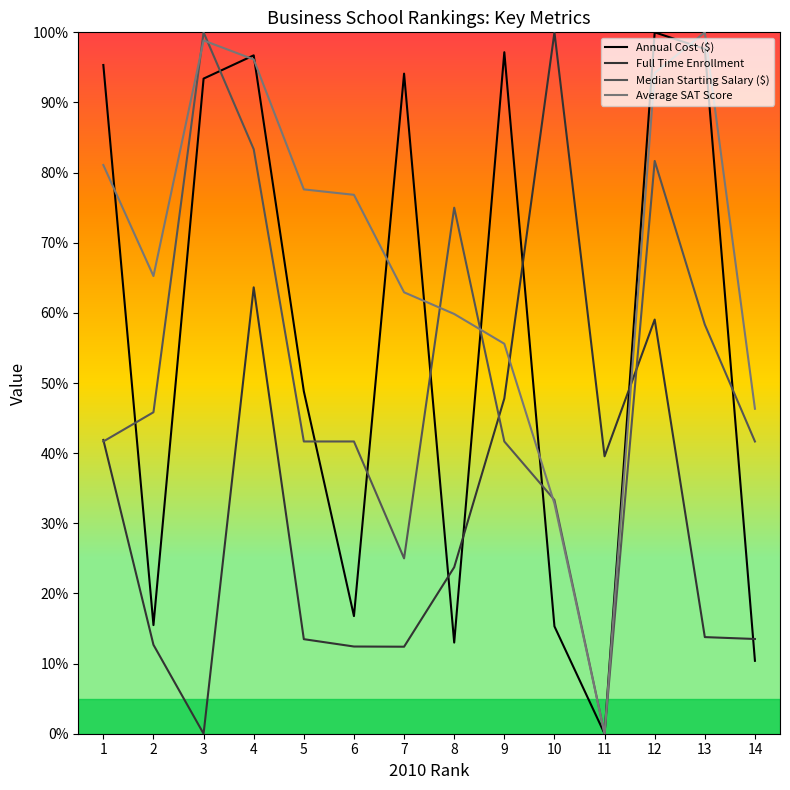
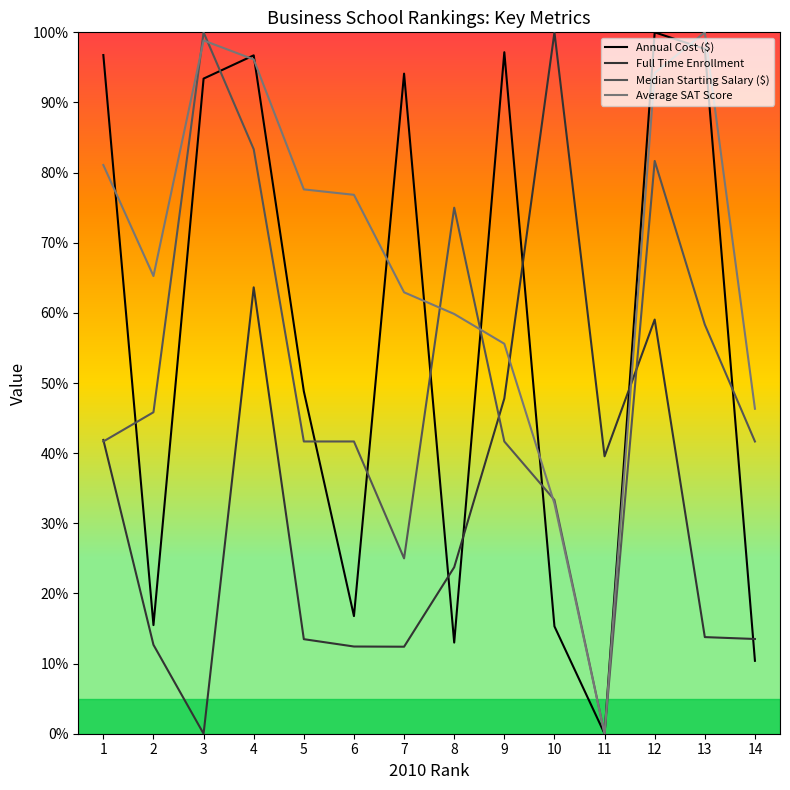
  {
    "Annual Cost ($)": {
-     "1": "95%",
+     "1": "97%",
      "2": "15%",
      "3": "93%",
      "4": "97%",
      "5": "49%",
      "6": "17%",
      "7": "94%",
      "8": "13%",
      "9": "97%",
      "10": "15%",
      "12": "100%",
      "14": "10%"
    }
  }
